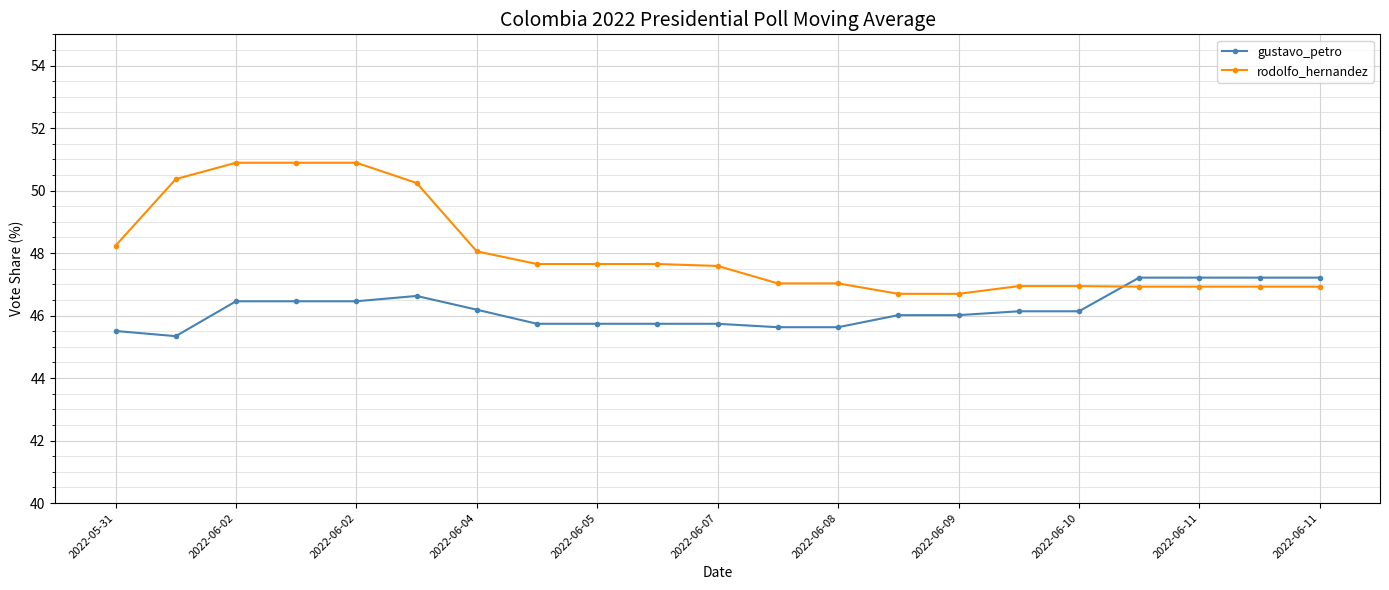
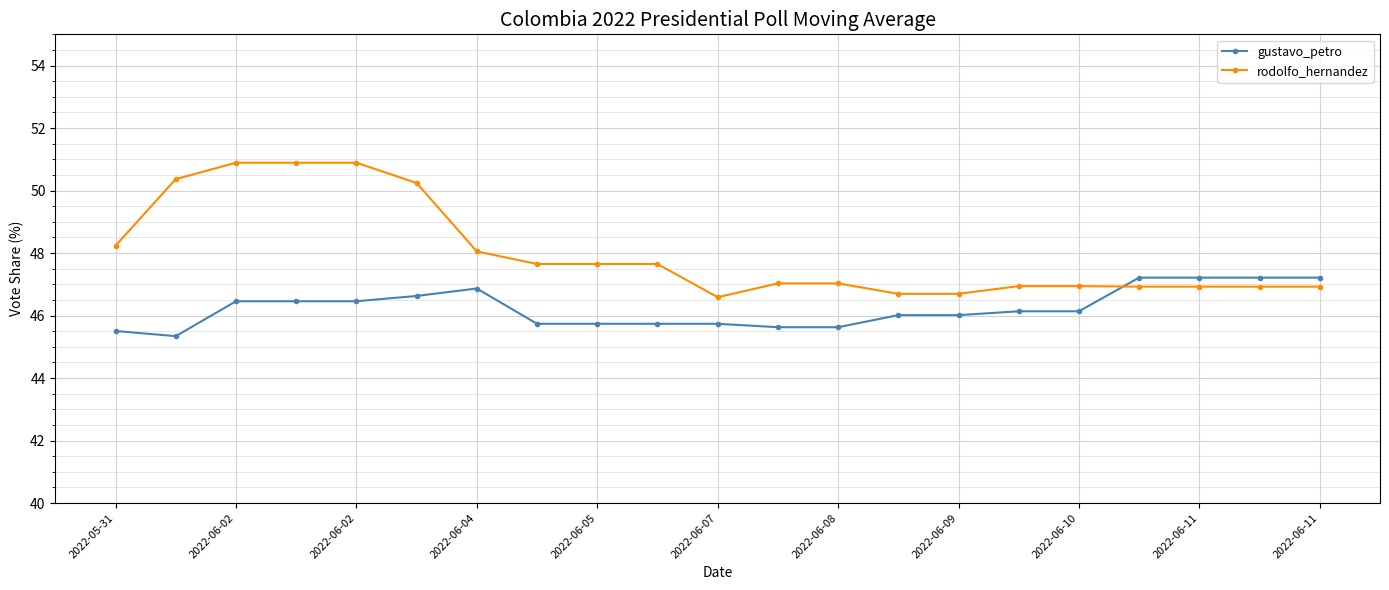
  {
    "gustavo_petro": {
      "2022-05-31": 45.5,
-     "2022-06-04": 46.2,
+     "2022-06-04": 46.9,
      "2022-06-07": 45.7
    },
    "rodolfo_hernandez": {
      "2022-05-31": 48.2,
      "2022-06-04": 48.1,
-     "2022-06-07": 47.6
+     "2022-06-07": 46.6
    }
  }
